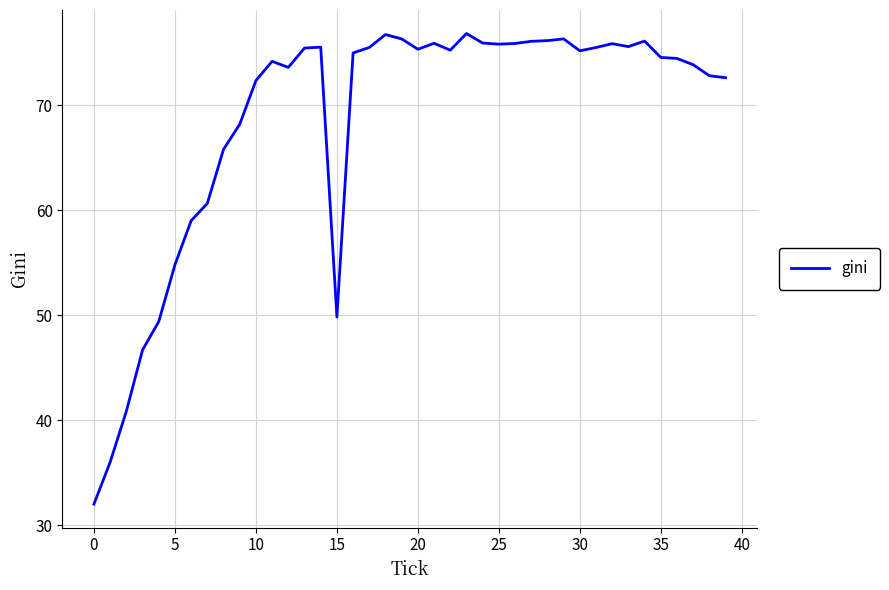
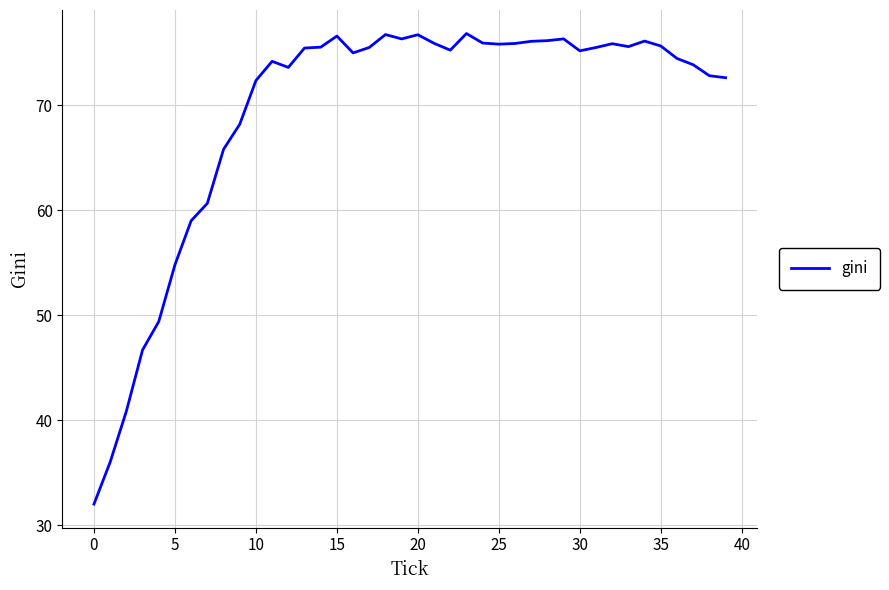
  {
    "0": 32.0,
    "5": 54.8,
    "10": 72.3,
-   "15": 49.8,
-   "20": 75.3,
+   "15": 76.6,
+   "20": 76.7,
    "25": 75.8,
    "30": 75.2,
-   "35": 74.5
+   "35": 75.6
  }
